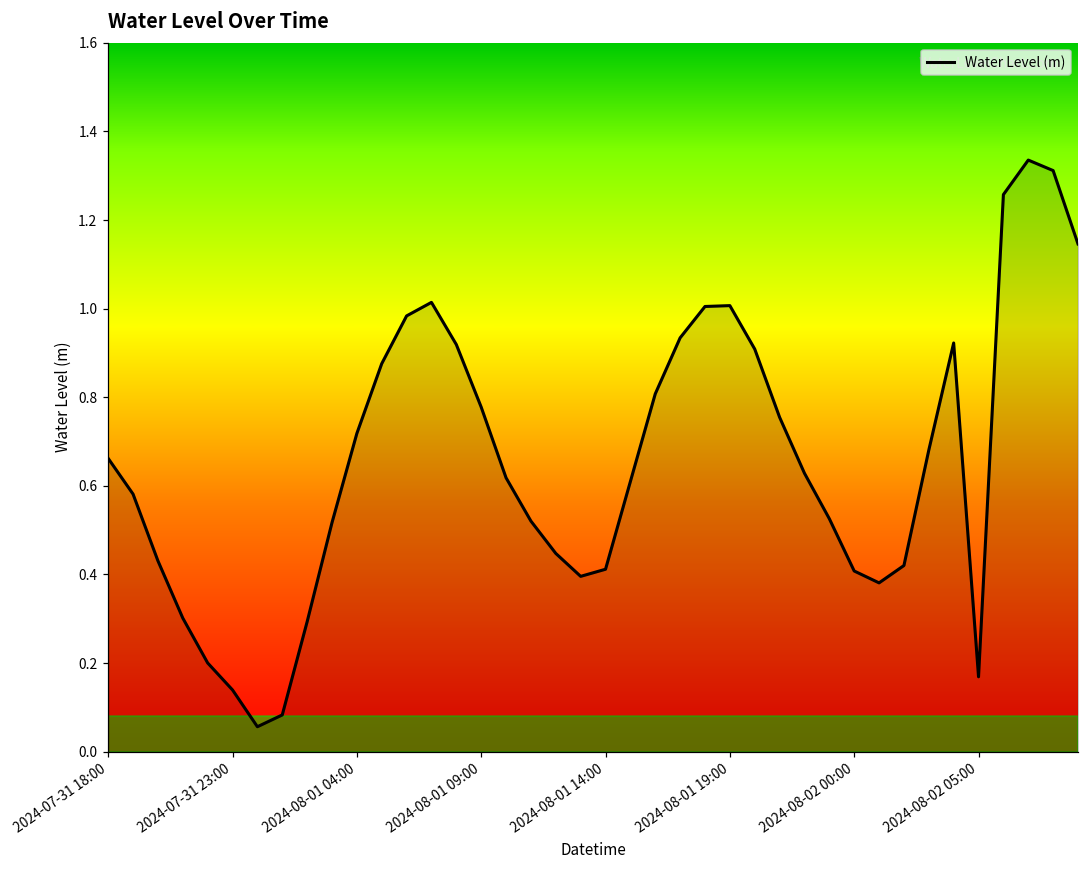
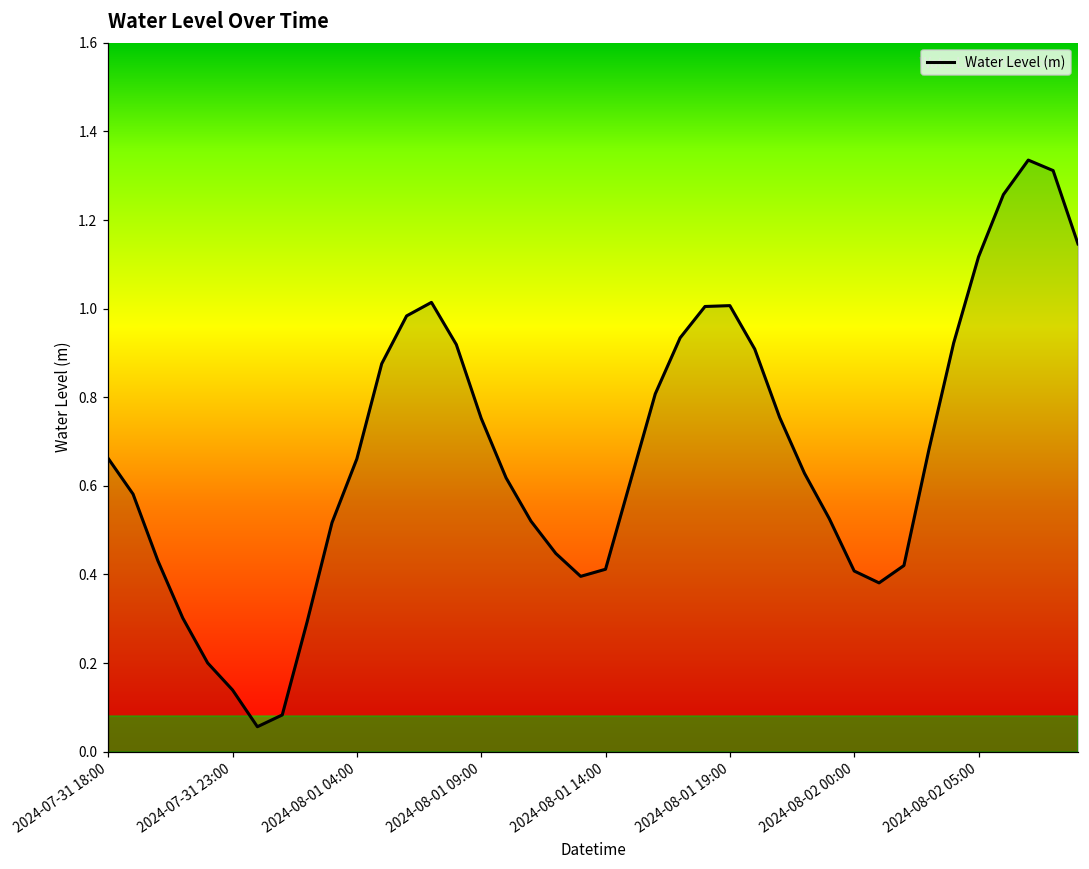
  {
    "2024-07-31 18:00": 0.66,
    "2024-07-31 23:00": 0.14,
-   "2024-08-01 04:00": 0.72,
-   "2024-08-01 09:00": 0.78,
+   "2024-08-01 04:00": 0.66,
+   "2024-08-01 09:00": 0.75,
    "2024-08-01 14:00": 0.41,
    "2024-08-01 19:00": 1.01,
    "2024-08-02 00:00": 0.41,
-   "2024-08-02 05:00": 0.17
+   "2024-08-02 05:00": 1.12
  }
